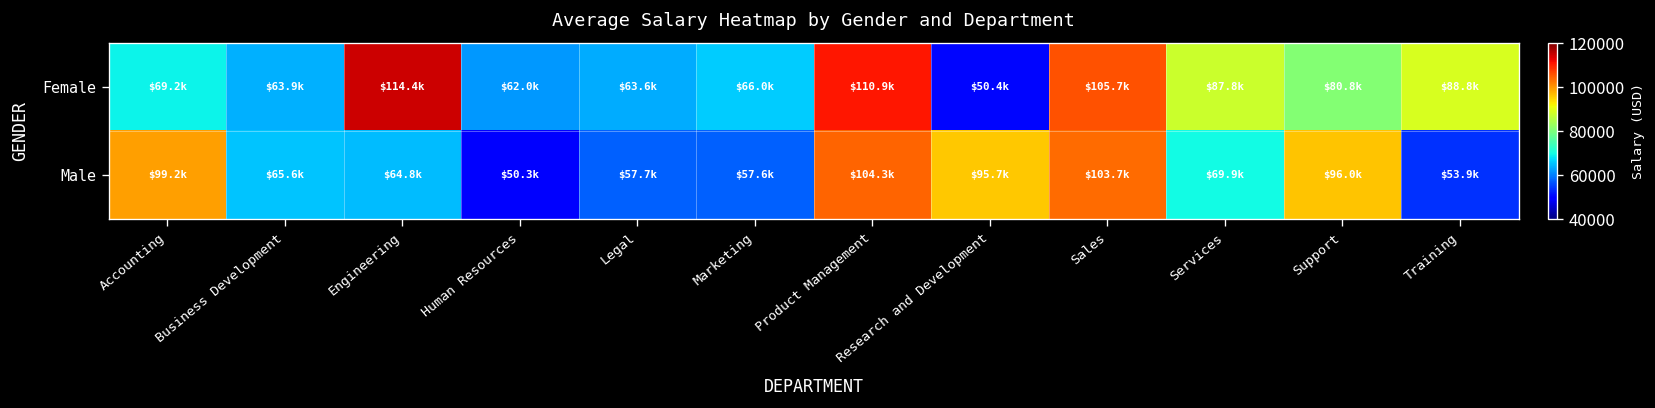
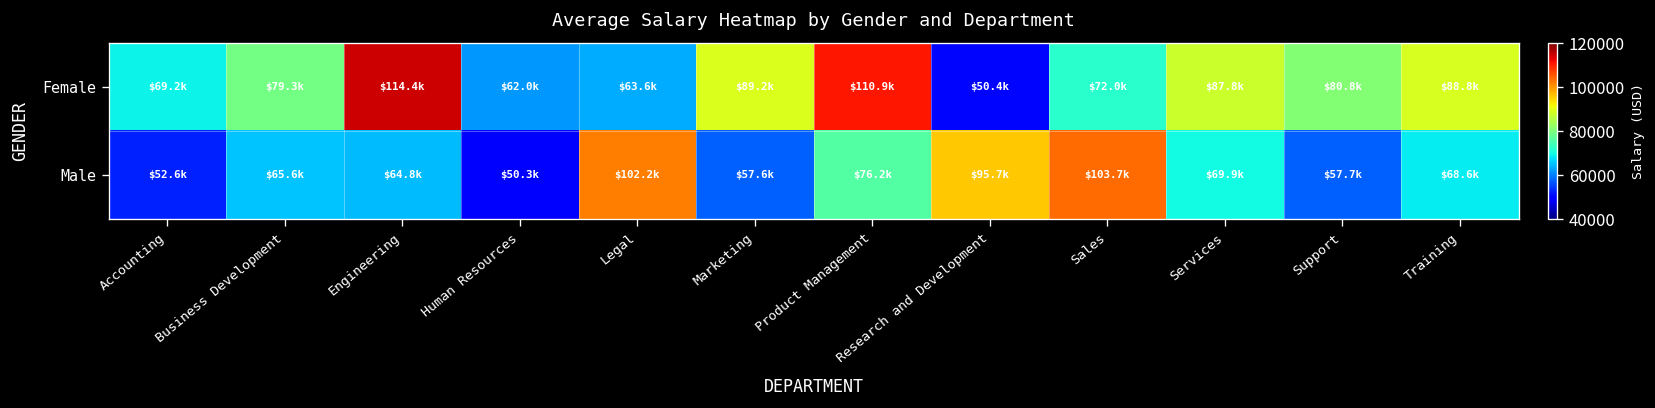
  {
    "Female": {
      "Accounting": "$69.2k",
-     "Business Development": "$63.9k",
+     "Business Development": "$79.3k",
      "Engineering": "$114.4k",
      "Human Resources": "$62.0k",
      "Legal": "$63.6k",
-     "Marketing": "$66.0k",
+     "Marketing": "$89.2k",
      "Product Management": "$110.9k",
      "Research and Development": "$50.4k",
-     "Sales": "$105.7k",
+     "Sales": "$72.0k",
      "Services": "$87.8k",
      "Support": "$80.8k",
      "Training": "$88.8k"
    },
    "Male": {
-     "Accounting": "$99.2k",
+     "Accounting": "$52.6k",
      "Business Development": "$65.6k",
      "Engineering": "$64.8k",
      "Human Resources": "$50.3k",
-     "Legal": "$57.7k",
+     "Legal": "$102.2k",
      "Marketing": "$57.6k",
-     "Product Management": "$104.3k",
+     "Product Management": "$76.2k",
      "Research and Development": "$95.7k",
      "Sales": "$103.7k",
      "Services": "$69.9k",
-     "Support": "$96.0k",
-     "Training": "$53.9k"
+     "Support": "$57.7k",
+     "Training": "$68.6k"
    }
  }
